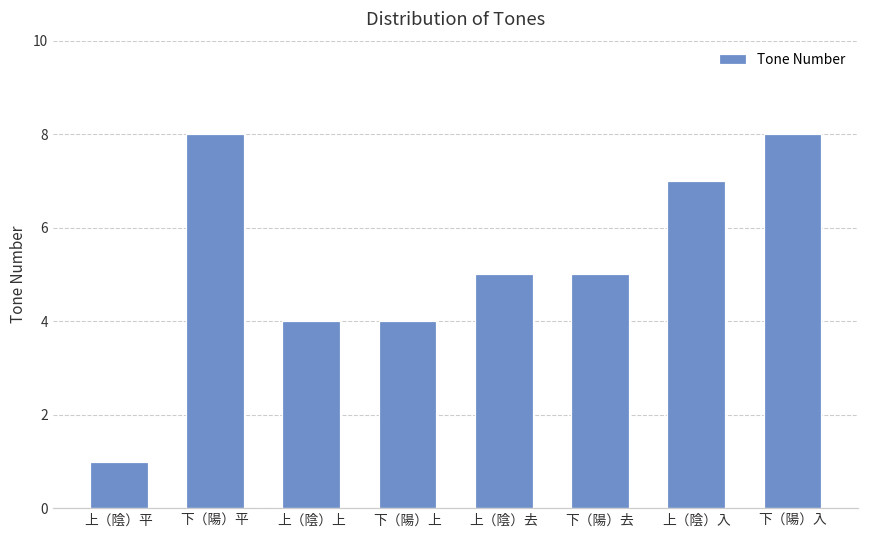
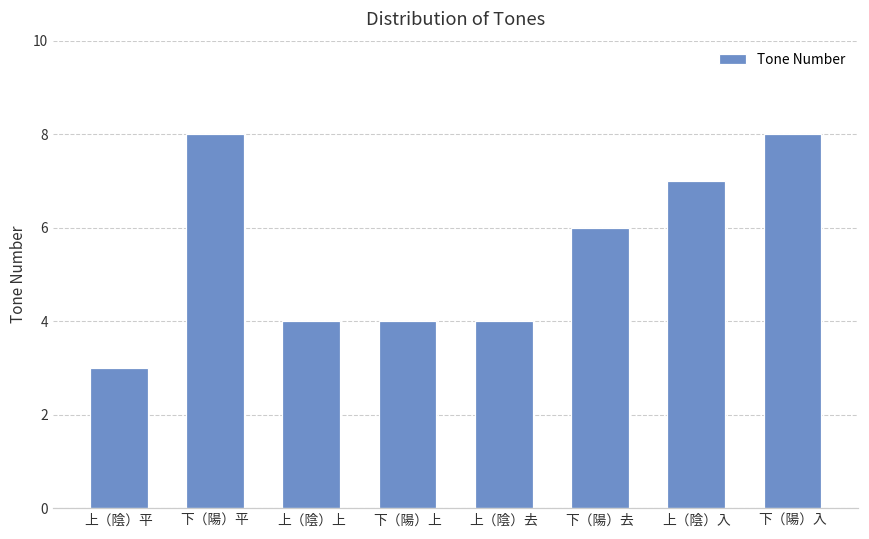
  {
-   "上（陰）平": 1,
+   "上（陰）平": 3,
    "下（陽）平": 8,
    "上（陰）上": 4,
    "下（陽）上": 4,
-   "上（陰）去": 5,
-   "下（陽）去": 5,
+   "上（陰）去": 4,
+   "下（陽）去": 6,
    "上（陰）入": 7,
    "下（陽）入": 8
  }
